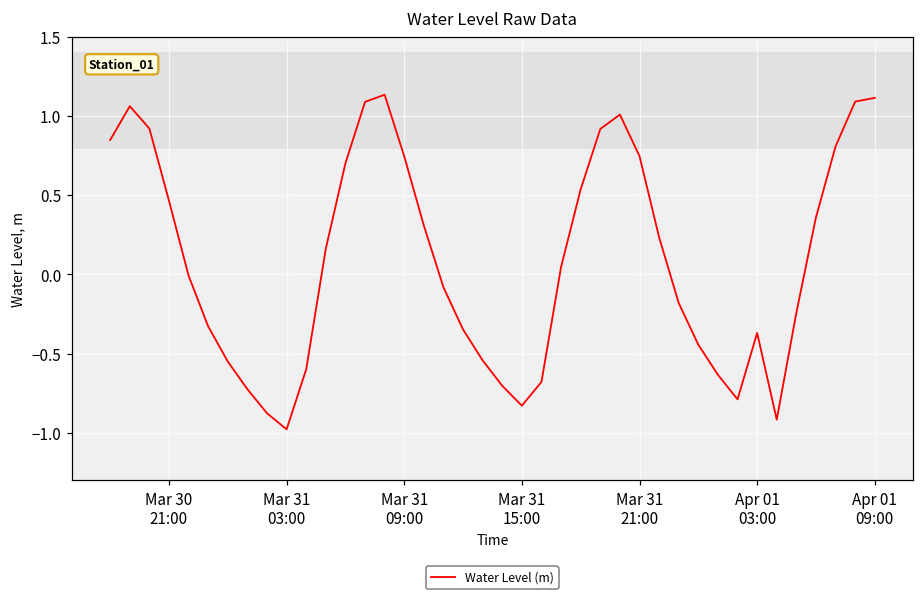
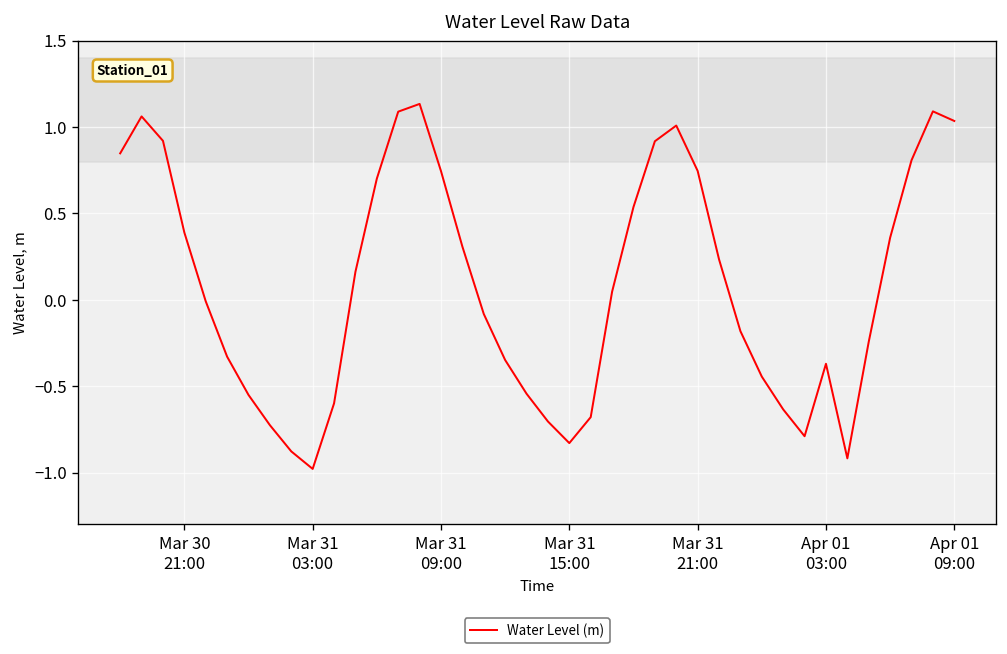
  {
-   "Mar 30 21:00": 0.46,
+   "Mar 30 21:00": 0.39,
    "Mar 31 03:00": -0.98,
    "Mar 31 09:00": 0.74,
    "Mar 31 15:00": -0.83,
    "Mar 31 21:00": 0.75,
    "Apr 01 03:00": -0.37,
-   "Apr 01 09:00": 1.11
+   "Apr 01 09:00": 1.04
  }
